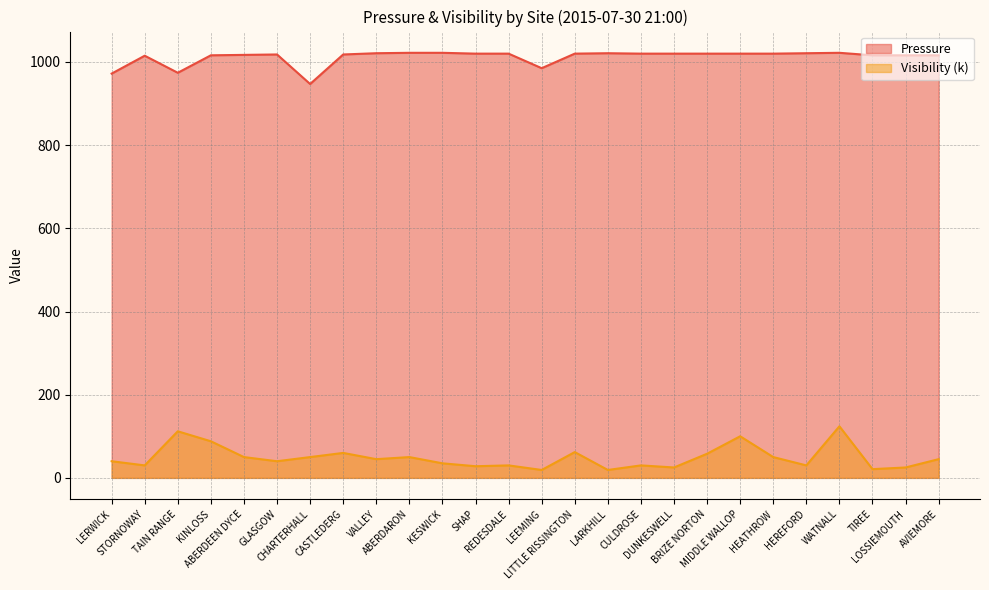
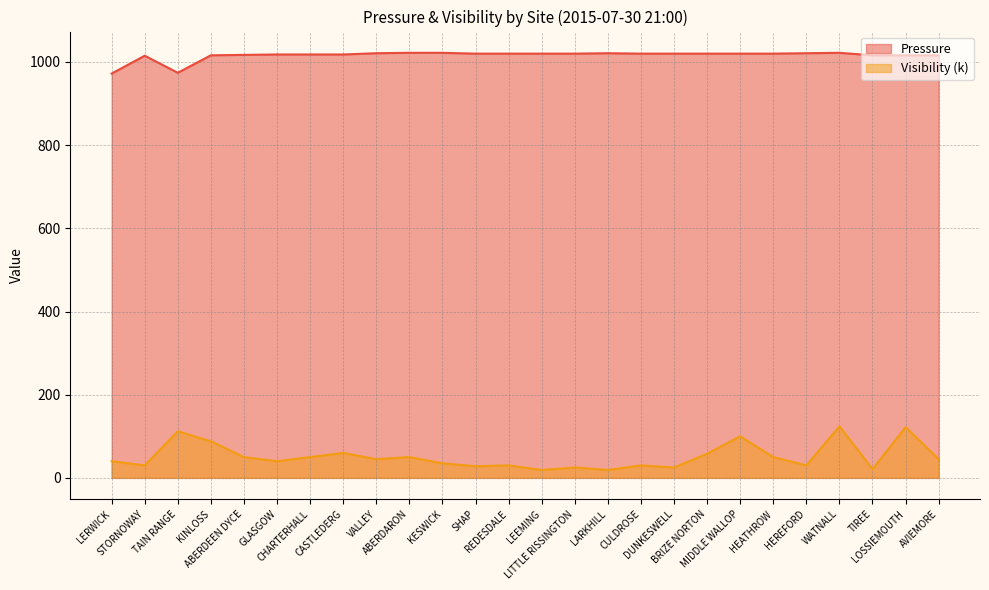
  {
    "Pressure": {
      "LERWICK": 970,
      "STORNOWAY": 1020,
      "TAIN RANGE": 970,
      "KINLOSS": 1020,
      "ABERDEEN DYCE": 1020,
      "GLASGOW": 1020,
-     "CHARTERHALL": 950,
+     "CHARTERHALL": 1020,
      "CASTLEDERG": 1020,
      "VALLEY": 1020,
      "ABERDARON": 1020,
      "KESWICK": 1020,
      "SHAP": 1020,
      "REDESDALE": 1020,
-     "LEEMING": 990,
+     "LEEMING": 1020,
      "LITTLE RISSINGTON": 1020,
      "LARKHILL": 1020,
      "CULDROSE": 1020,
      "DUNKESWELL": 1020,
      "BRIZE NORTON": 1020,
      "MIDDLE WALLOP": 1020,
      "HEATHROW": 1020,
      "HEREFORD": 1020,
      "WATNALL": 1020
    },
    "Visibility (k)": {
      "LERWICK": 40,
      "STORNOWAY": 30,
      "TAIN RANGE": 110,
      "KINLOSS": 90,
      "ABERDEEN DYCE": 50,
      "GLASGOW": 40,
      "CHARTERHALL": 50,
      "CASTLEDERG": 60,
      "VALLEY": 50,
      "ABERDARON": 50,
      "KESWICK": 40,
      "SHAP": 30,
      "REDESDALE": 30,
      "LEEMING": 20,
-     "LITTLE RISSINGTON": 60,
+     "LITTLE RISSINGTON": 30,
      "LARKHILL": 20,
      "CULDROSE": 30,
      "DUNKESWELL": 30,
      "BRIZE NORTON": 60,
      "MIDDLE WALLOP": 100,
      "HEATHROW": 50,
      "HEREFORD": 30,
      "WATNALL": 120,
      "TIREE": 20,
-     "LOSSIEMOUTH": 30,
+     "LOSSIEMOUTH": 120,
      "AVIEMORE": 50
    }
  }
